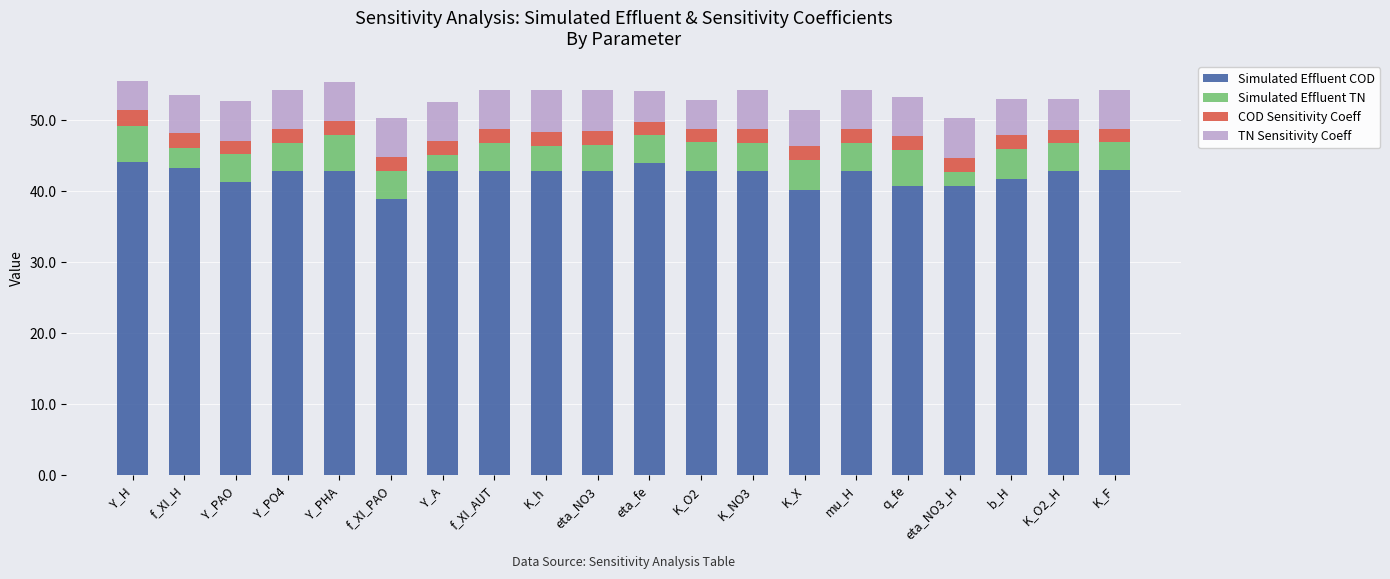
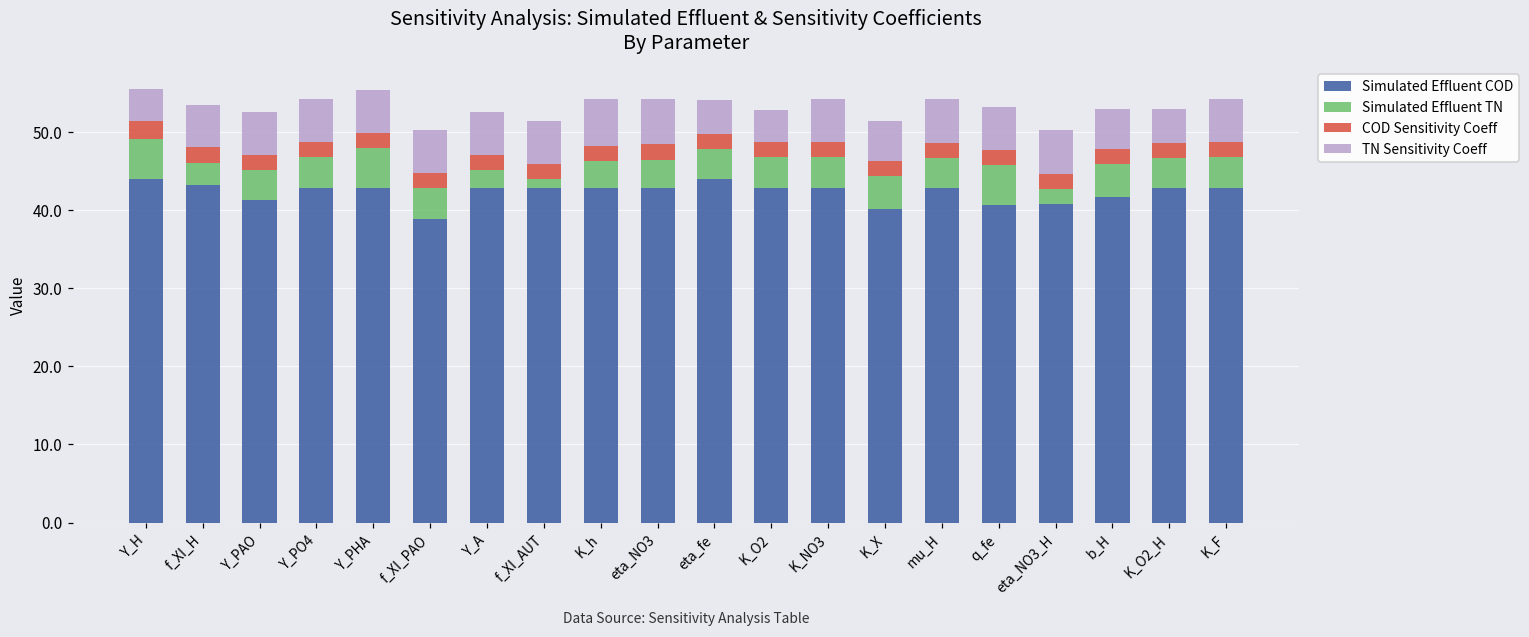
  {
    "Simulated Effluent COD": {
      "Y_H": 44,
      "f_XI_H": 43,
      "Y_PAO": 41,
      "Y_PO4": 43,
      "Y_PHA": 43,
      "f_XI_PAO": 39,
      "Y_A": 43,
      "f_XI_AUT": 43,
      "K_h": 43,
      "eta_NO3": 43,
      "eta_fe": 44,
      "K_O2": 43,
      "K_NO3": 43,
      "K_X": 40,
      "mu_H": 43,
      "q_fe": 41,
      "eta_NO3_H": 41,
      "b_H": 42,
      "K_O2_H": 43,
      "K_F": 43
    },
    "Simulated Effluent TN": {
      "Y_H": 5,
      "f_XI_H": 3,
      "Y_PAO": 4,
      "Y_PO4": 4,
      "Y_PHA": 5,
      "f_XI_PAO": 4,
      "Y_A": 2,
-     "f_XI_AUT": 4,
+     "f_XI_AUT": 1,
      "K_h": 3,
      "eta_NO3": 4,
      "eta_fe": 4,
      "K_O2": 4,
      "K_NO3": 4,
      "K_X": 4,
      "mu_H": 4,
      "q_fe": 5,
      "eta_NO3_H": 2,
      "b_H": 4,
      "K_O2_H": 4,
      "K_F": 4
    },
    "COD Sensitivity Coeff": {
      "Y_H": 2,
      "f_XI_H": 2,
      "Y_PAO": 2,
      "Y_PO4": 2,
      "Y_PHA": 2,
      "f_XI_PAO": 2,
      "Y_A": 2,
      "f_XI_AUT": 2,
      "K_h": 2,
      "eta_NO3": 2,
      "eta_fe": 2,
      "K_O2": 2,
      "K_NO3": 2,
      "K_X": 2,
      "mu_H": 2,
      "q_fe": 2,
      "eta_NO3_H": 2,
      "b_H": 2,
      "K_O2_H": 2,
      "K_F": 2
    },
    "TN Sensitivity Coeff": {
      "Y_H": 4,
      "f_XI_H": 5,
      "Y_PAO": 5,
      "Y_PO4": 5,
      "Y_PHA": 5,
      "f_XI_PAO": 5,
      "Y_A": 5,
      "f_XI_AUT": 5,
      "K_h": 6,
      "eta_NO3": 6,
      "eta_fe": 4,
      "K_O2": 4,
      "K_NO3": 5,
      "K_X": 5,
      "mu_H": 6,
      "q_fe": 5,
      "eta_NO3_H": 6,
      "b_H": 5,
      "K_O2_H": 4,
      "K_F": 5
    }
  }
